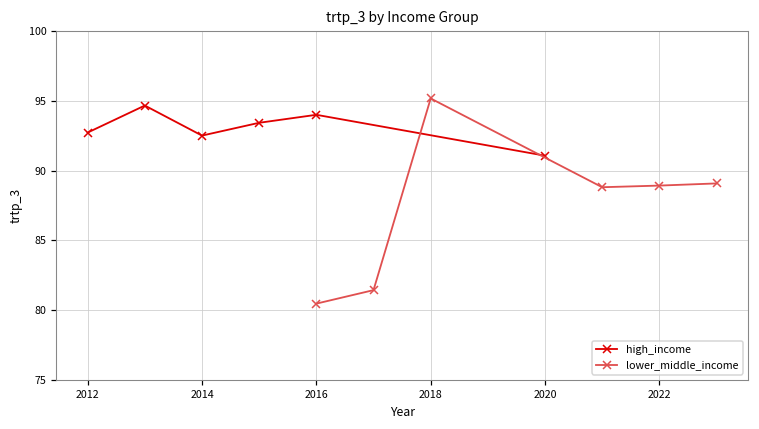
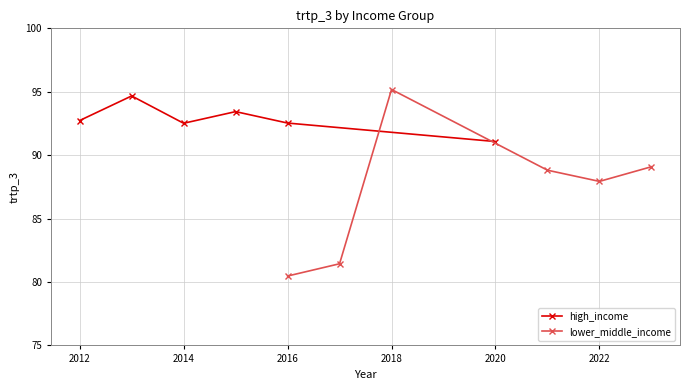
  {
    "high_income": {
      "2012": 92.7,
      "2014": 92.5,
-     "2016": 94.0,
+     "2016": 92.5,
      "2020": 91.1
    },
    "lower_middle_income": {
      "2016": 80.5,
      "2018": 95.2,
-     "2022": 88.9
+     "2022": 87.9
    }
  }
